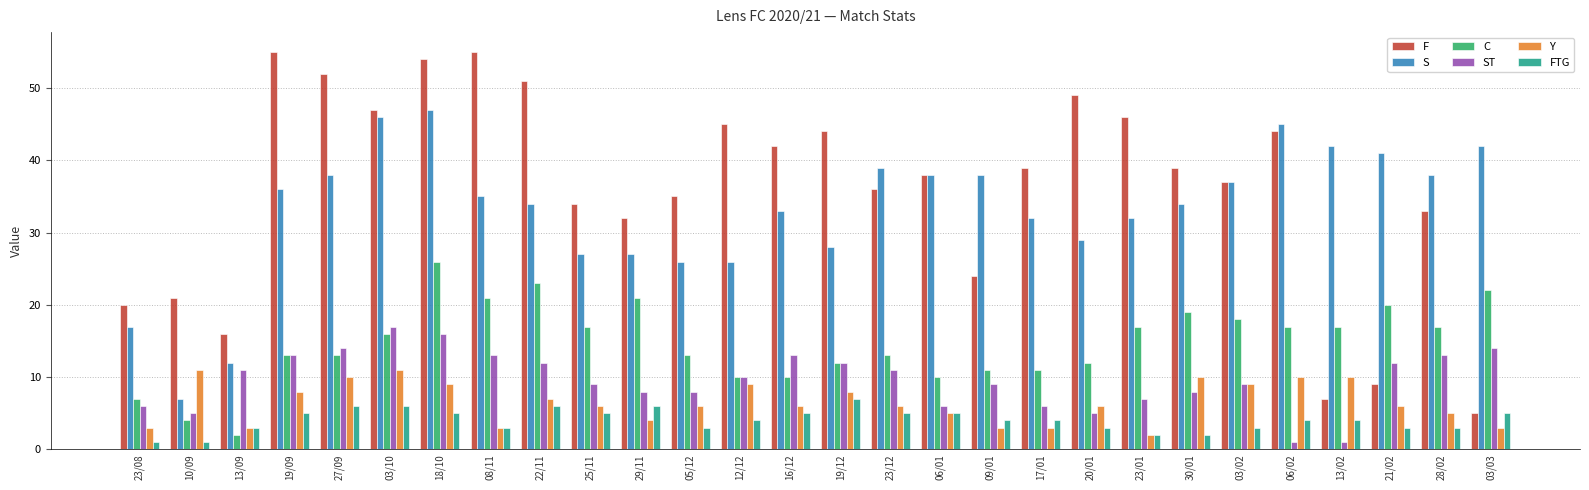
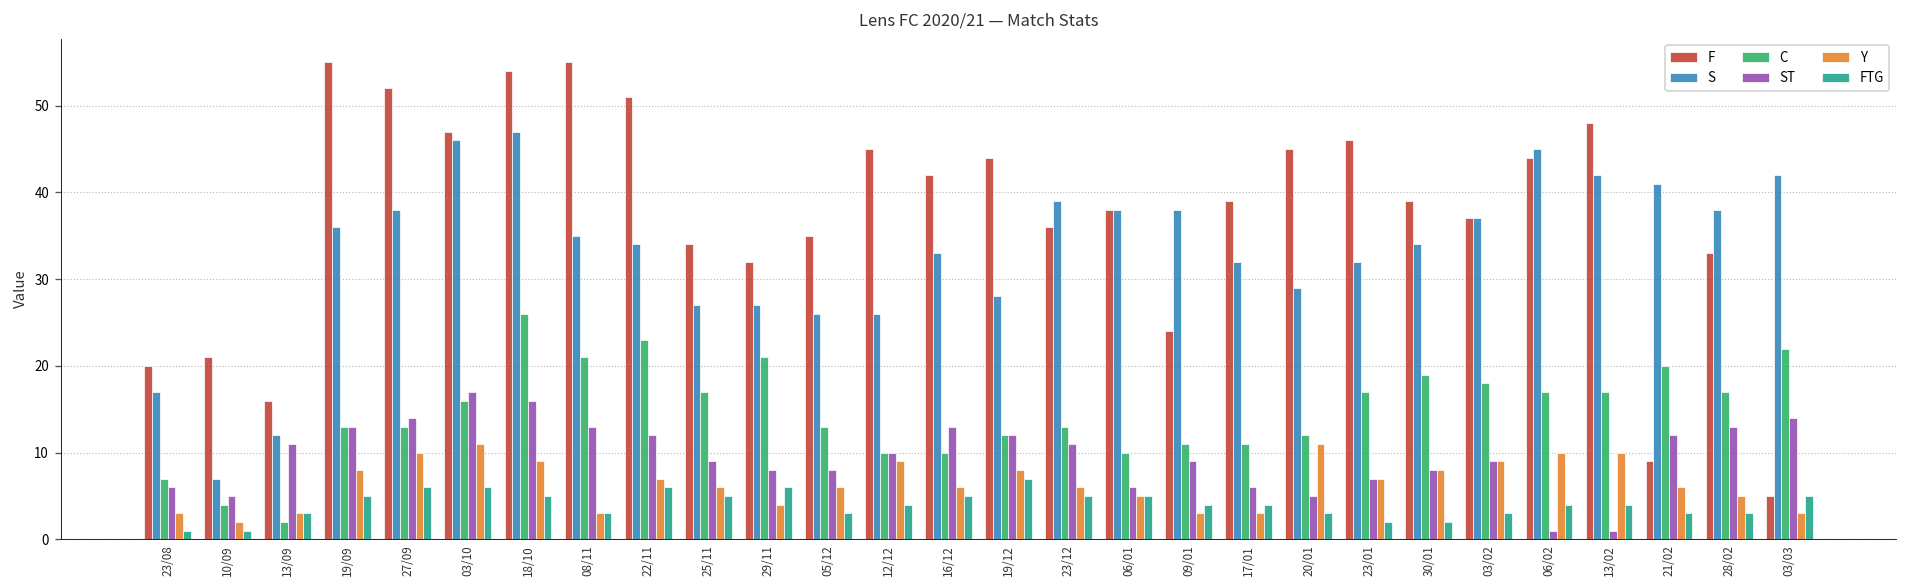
  {
    "F": {
      "23/08": 20,
      "10/09": 21,
      "13/09": 16,
      "19/09": 55,
      "27/09": 52,
      "03/10": 47,
      "18/10": 54,
      "08/11": 55,
      "22/11": 51,
      "25/11": 34,
      "29/11": 32,
      "05/12": 35,
      "12/12": 45,
      "16/12": 42,
      "19/12": 44,
      "23/12": 36,
      "06/01": 38,
      "09/01": 24,
      "17/01": 39,
-     "20/01": 49,
+     "20/01": 45,
      "23/01": 46,
      "30/01": 39,
      "03/02": 37,
      "06/02": 44,
-     "13/02": 7,
+     "13/02": 48,
      "21/02": 9,
      "28/02": 33,
      "03/03": 5
    },
    "S": {
      "23/08": 17,
      "10/09": 7,
      "13/09": 12,
      "19/09": 36,
      "27/09": 38,
      "03/10": 46,
      "18/10": 47,
      "08/11": 35,
      "22/11": 34,
      "25/11": 27,
      "29/11": 27,
      "05/12": 26,
      "12/12": 26,
      "16/12": 33,
      "19/12": 28,
      "23/12": 39,
      "06/01": 38,
      "09/01": 38,
      "17/01": 32,
      "20/01": 29,
      "23/01": 32,
      "30/01": 34,
      "03/02": 37,
      "06/02": 45,
      "13/02": 42,
      "21/02": 41,
      "28/02": 38,
      "03/03": 42
    },
    "ST": {
      "23/08": 6,
      "10/09": 5,
      "13/09": 11,
      "19/09": 13,
      "27/09": 14,
      "03/10": 17,
      "18/10": 16,
      "08/11": 13,
      "22/11": 12,
      "25/11": 9,
      "29/11": 8,
      "05/12": 8,
      "12/12": 10,
      "16/12": 13,
      "19/12": 12,
      "23/12": 11,
      "06/01": 6,
      "09/01": 9,
      "17/01": 6,
      "20/01": 5,
      "23/01": 7,
      "30/01": 8,
      "03/02": 9,
      "06/02": 1,
      "13/02": 1,
      "21/02": 12,
      "28/02": 13,
      "03/03": 14
    },
    "Y": {
      "23/08": 3,
-     "10/09": 11,
+     "10/09": 2,
      "13/09": 3,
      "19/09": 8,
      "27/09": 10,
      "03/10": 11,
      "18/10": 9,
      "08/11": 3,
      "22/11": 7,
      "25/11": 6,
      "29/11": 4,
      "05/12": 6,
      "12/12": 9,
      "16/12": 6,
      "19/12": 8,
      "23/12": 6,
      "06/01": 5,
      "09/01": 3,
      "17/01": 3,
-     "20/01": 6,
-     "23/01": 2,
-     "30/01": 10,
+     "20/01": 11,
+     "23/01": 7,
+     "30/01": 8,
      "03/02": 9,
      "06/02": 10,
      "13/02": 10,
      "21/02": 6,
      "28/02": 5,
      "03/03": 3
    }
  }
